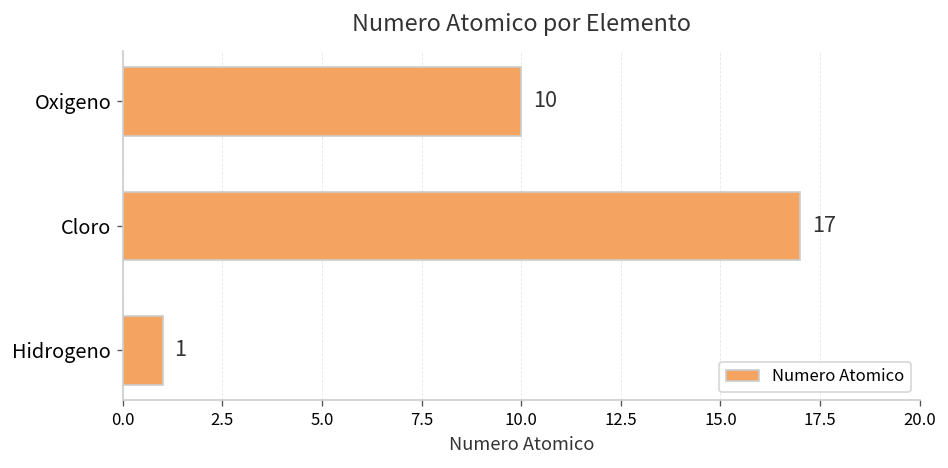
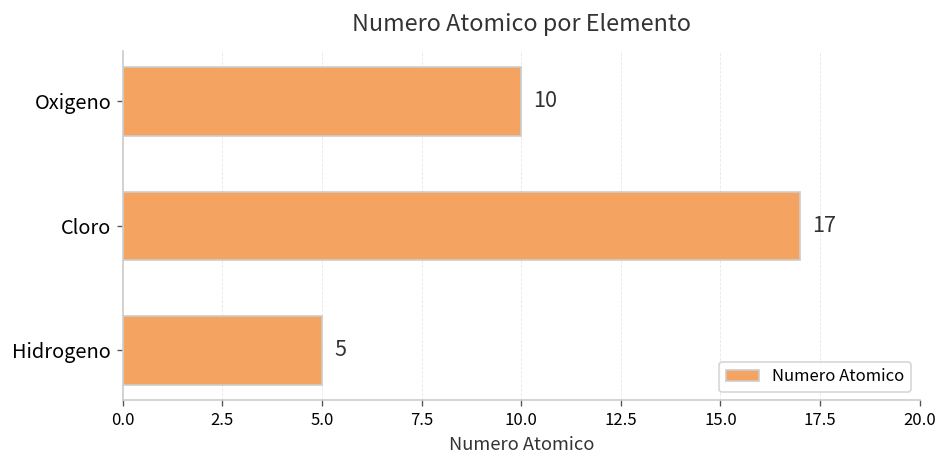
  {
    "Oxigeno": 10,
    "Cloro": 17,
-   "Hidrogeno": 1
+   "Hidrogeno": 5
  }
